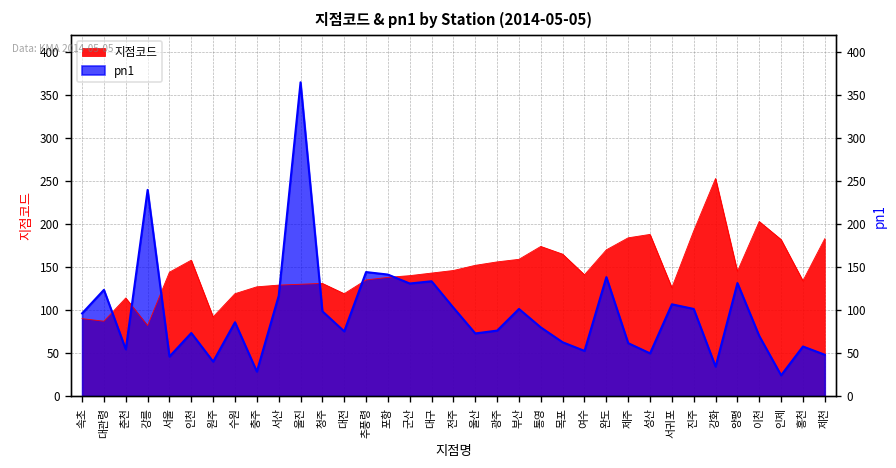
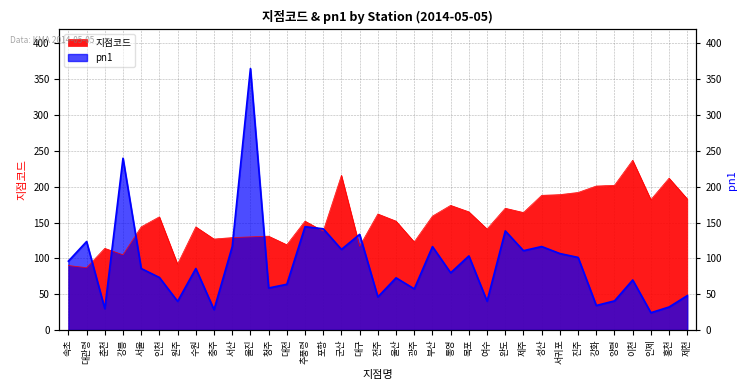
  {
    "지점코드": {
      "속초": 90,
      "대관령": 90,
      "춘천": 110,
-     "강릉": 80,
+     "강릉": 110,
      "서울": 140,
      "인천": 160,
      "원주": 90,
-     "수원": 120,
+     "수원": 140,
      "충주": 130,
      "서산": 130,
      "울진": 130,
      "청주": 130,
      "대전": 120,
-     "추풍령": 140,
-     "군산": 140,
-     "대구": 140,
-     "전주": 150,
+     "추풍령": 150,
+     "군산": 220,
+     "대구": 120,
+     "전주": 160,
      "울산": 150,
-     "광주": 160,
+     "광주": 120,
      "부산": 160,
      "통영": 170,
      "목포": 170,
      "여수": 140,
      "완도": 170,
-     "제주": 180,
+     "제주": 160,
      "성산": 190,
-     "서귀포": 130,
+     "서귀포": 190,
      "진주": 190,
-     "강화": 250,
-     "양평": 150,
-     "이천": 200,
+     "강화": 200,
+     "양평": 200,
+     "이천": 240,
      "인제": 180,
-     "홍천": 130,
+     "홍천": 210,
      "제천": 180
    },
    "pn1": {
      "속초": 100,
      "대관령": 120,
-     "춘천": 50,
+     "춘천": 30,
      "강릉": 240,
-     "서울": 50,
+     "서울": 90,
      "인천": 70,
      "원주": 40,
      "수원": 90,
      "충주": 30,
      "서산": 120,
      "울진": 370,
-     "청주": 100,
-     "대전": 80,
+     "청주": 60,
+     "대전": 60,
      "추풍령": 140,
-     "군산": 130,
+     "군산": 110,
      "대구": 130,
-     "전주": 100,
+     "전주": 50,
      "울산": 70,
-     "광주": 80,
-     "부산": 100,
+     "광주": 60,
+     "부산": 120,
      "통영": 80,
-     "목포": 60,
-     "여수": 50,
+     "목포": 100,
+     "여수": 40,
      "완도": 140,
-     "제주": 60,
-     "성산": 50,
+     "제주": 110,
+     "성산": 120,
      "서귀포": 110,
      "진주": 100,
      "강화": 30,
-     "양평": 130,
+     "양평": 40,
      "이천": 70,
      "인제": 20,
-     "홍천": 60,
+     "홍천": 30,
      "제천": 50
    }
  }
